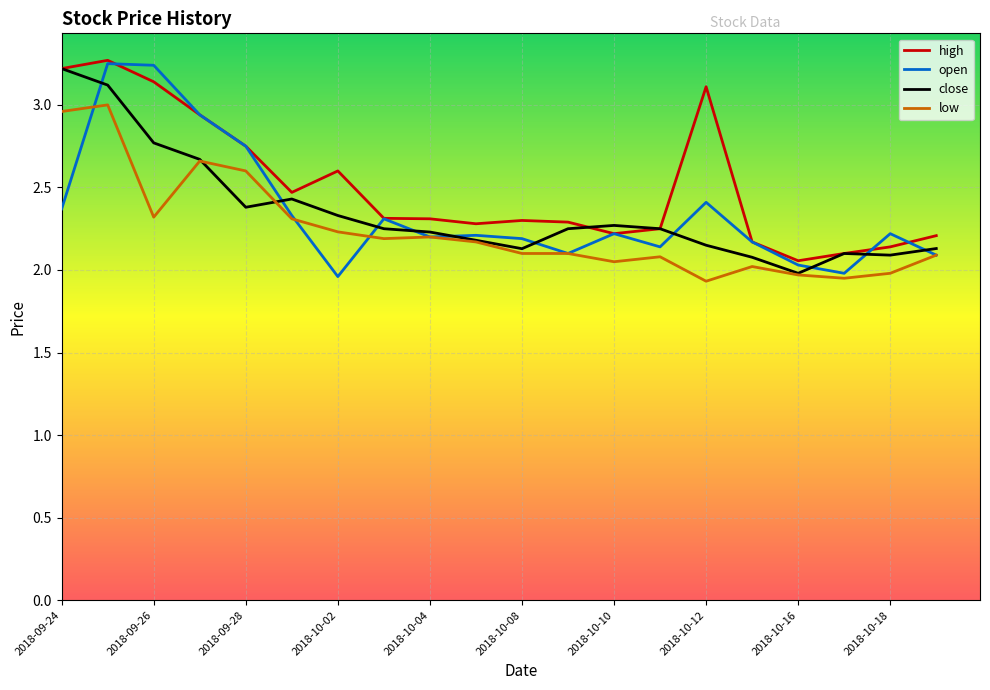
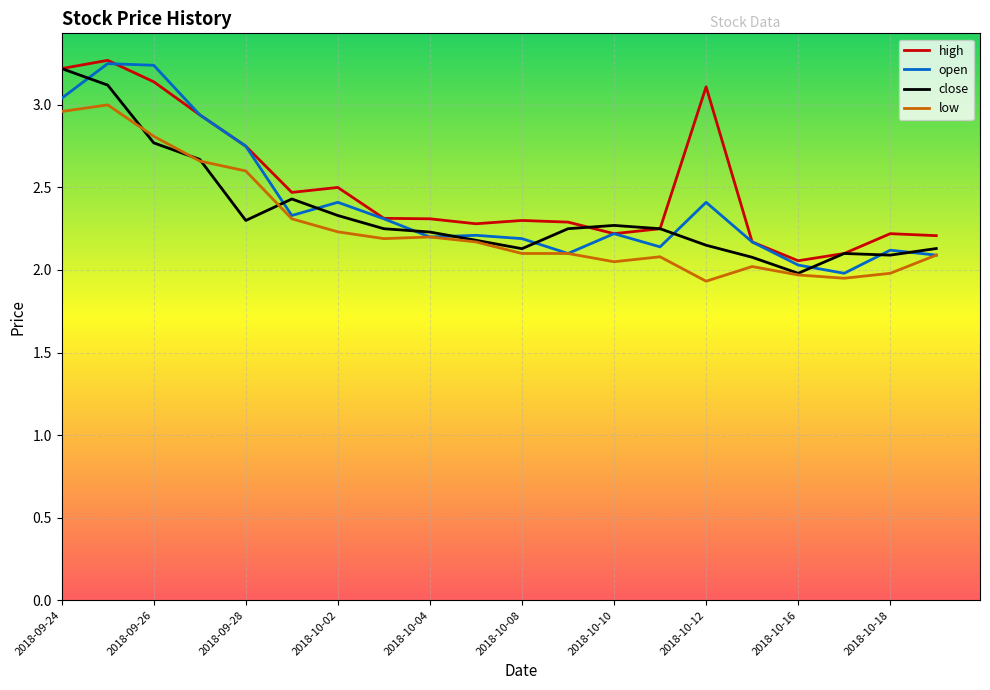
  {
    "high": {
      "2018-09-26": 3.14,
-     "2018-10-02": 2.6,
+     "2018-10-02": 2.5,
      "2018-10-04": 2.31,
      "2018-10-08": 2.30,
      "2018-10-12": 3.11,
      "2018-10-16": 2.06,
-     "2018-10-18": 2.14
+     "2018-10-18": 2.22
    },
    "open": {
-     "2018-09-24": 2.37,
+     "2018-09-24": 3.04,
      "2018-09-26": 3.24,
-     "2018-10-02": 1.96,
+     "2018-10-02": 2.41,
      "2018-10-08": 2.19,
      "2018-10-12": 2.41,
      "2018-10-16": 2.03,
-     "2018-10-18": 2.22
+     "2018-10-18": 2.12
    },
    "close": {
      "2018-09-26": 2.77,
-     "2018-09-28": 2.38,
+     "2018-09-28": 2.30,
      "2018-10-02": 2.33,
      "2018-10-04": 2.23,
      "2018-10-08": 2.13,
      "2018-10-10": 2.27,
      "2018-10-12": 2.15,
      "2018-10-18": 2.09
    },
    "low": {
      "2018-09-24": 2.96,
-     "2018-09-26": 2.32,
+     "2018-09-26": 2.81,
      "2018-09-28": 2.60,
      "2018-10-02": 2.23,
      "2018-10-08": 2.10,
      "2018-10-10": 2.05,
      "2018-10-12": 1.93,
      "2018-10-18": 1.98
    }
  }
